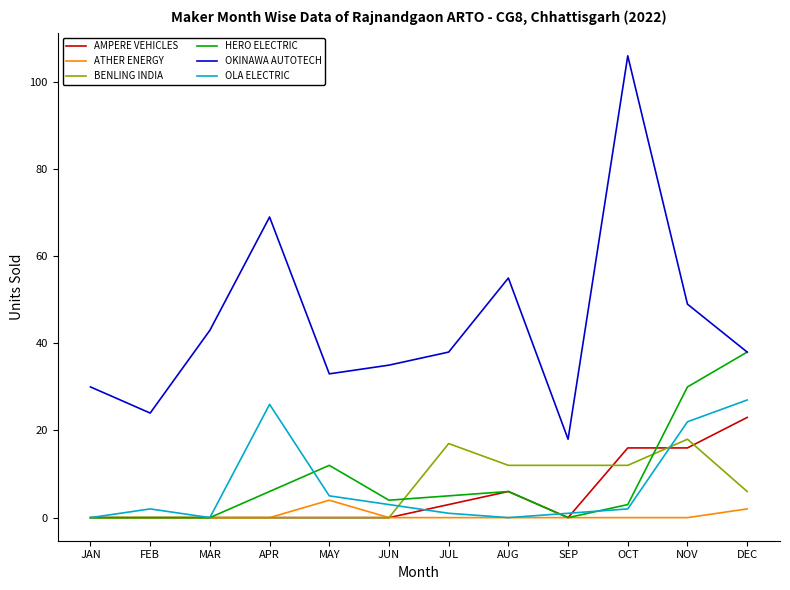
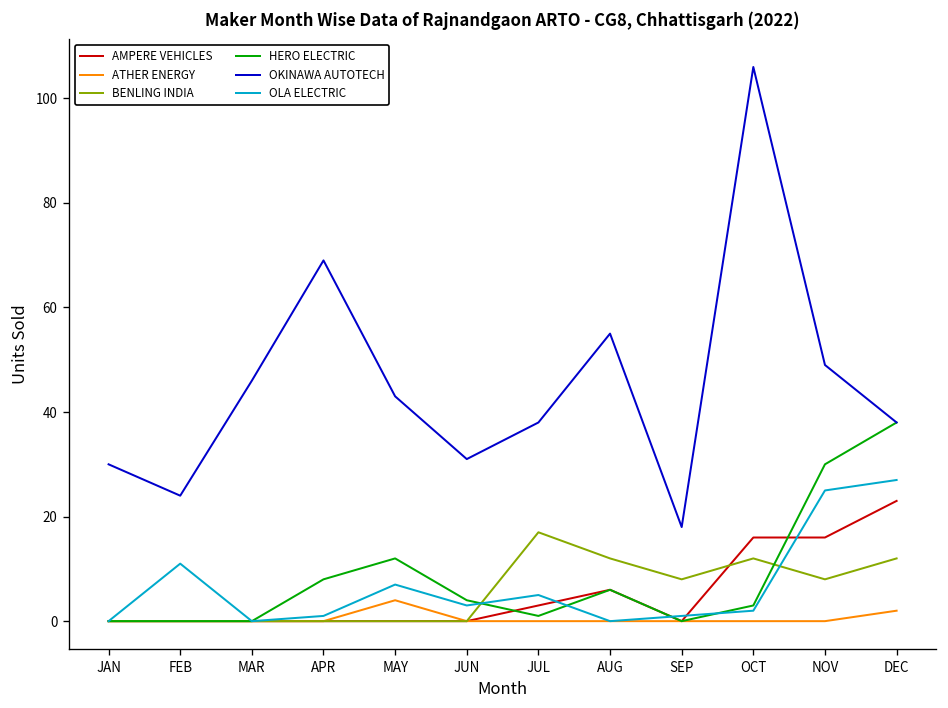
  {
    "AMPERE VEHICLES": {
      "JUL": 3,
      "OCT": 16,
      "NOV": 16,
      "DEC": 23
    },
    "ATHER ENERGY": {
      "MAY": 4,
      "JUL": 0,
      "OCT": 0,
      "NOV": 0,
      "DEC": 2
    },
    "BENLING INDIA": {
      "JUL": 17,
      "AUG": 12,
-     "SEP": 12,
+     "SEP": 8,
      "OCT": 12,
-     "NOV": 18,
-     "DEC": 6
+     "NOV": 8,
+     "DEC": 12
    },
    "HERO ELECTRIC": {
-     "APR": 6,
+     "APR": 8,
      "MAY": 12,
      "JUN": 4,
-     "JUL": 5,
+     "JUL": 1,
      "OCT": 3,
      "NOV": 30
    },
    "OKINAWA AUTOTECH": {
      "JAN": 30,
      "FEB": 24,
-     "MAR": 43,
+     "MAR": 46,
      "APR": 69,
-     "MAY": 33,
-     "JUN": 35,
+     "MAY": 43,
+     "JUN": 31,
      "JUL": 38,
      "AUG": 55,
      "SEP": 18,
      "OCT": 106,
      "NOV": 49
    },
    "OLA ELECTRIC": {
-     "FEB": 2,
-     "APR": 26,
-     "MAY": 5,
+     "FEB": 11,
+     "APR": 1,
+     "MAY": 7,
      "JUN": 3,
-     "JUL": 1,
+     "JUL": 5,
      "SEP": 1,
      "OCT": 2,
-     "NOV": 22,
+     "NOV": 25,
      "DEC": 27
    }
  }
